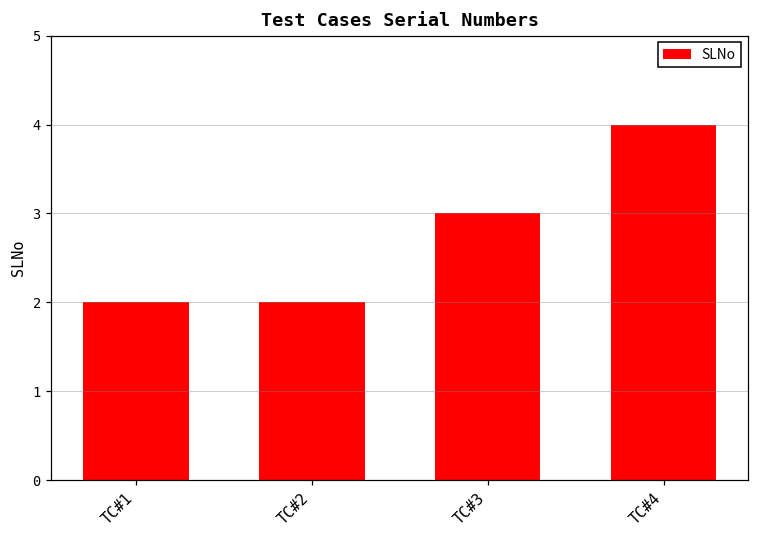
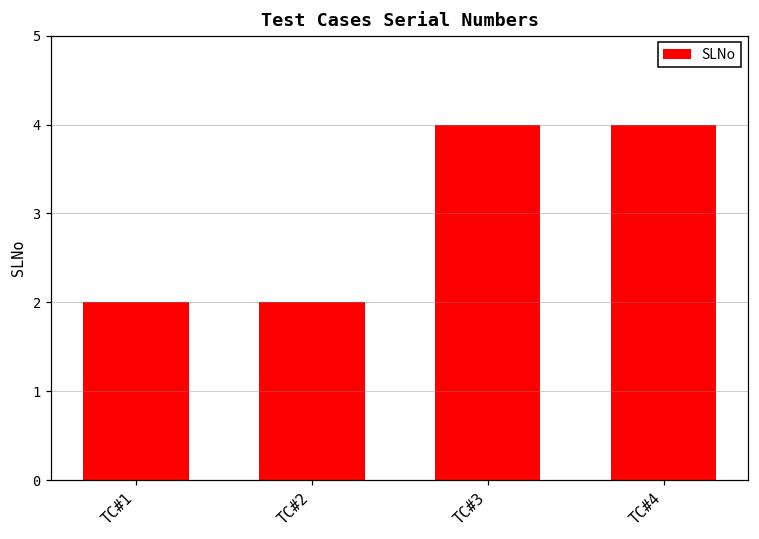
  {
    "TC#1": 2,
    "TC#2": 2,
-   "TC#3": 3,
+   "TC#3": 4,
    "TC#4": 4
  }
